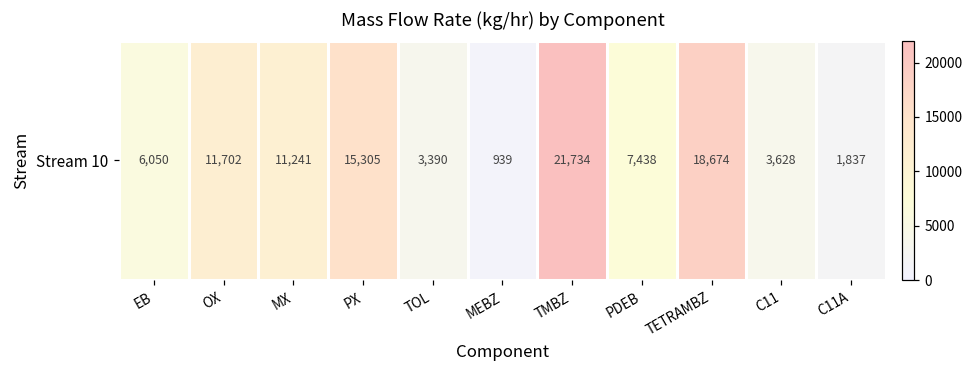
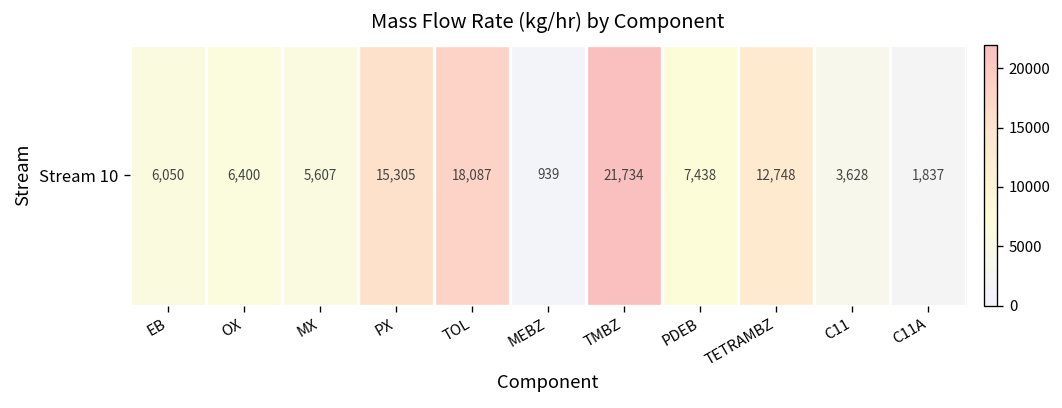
  {
    "Stream 10": {
      "EB": "6,050",
-     "OX": "11,702",
-     "MX": "11,241",
+     "OX": "6,400",
+     "MX": "5,607",
      "PX": "15,305",
-     "TOL": "3,390",
+     "TOL": "18,087",
      "MEBZ": "939",
      "TMBZ": "21,734",
      "PDEB": "7,438",
-     "TETRAMBZ": "18,674",
+     "TETRAMBZ": "12,748",
      "C11": "3,628",
      "C11A": "1,837"
    }
  }
